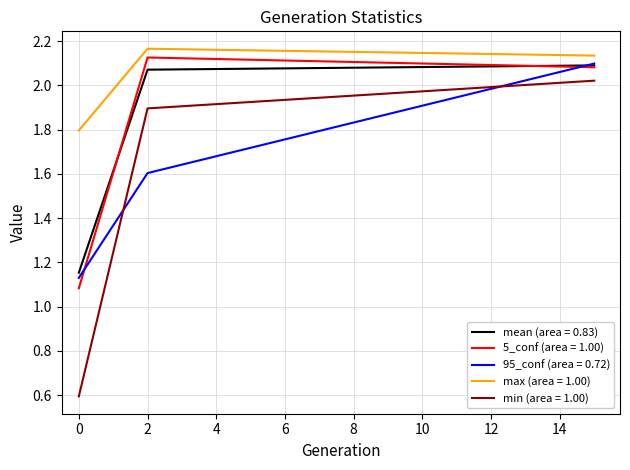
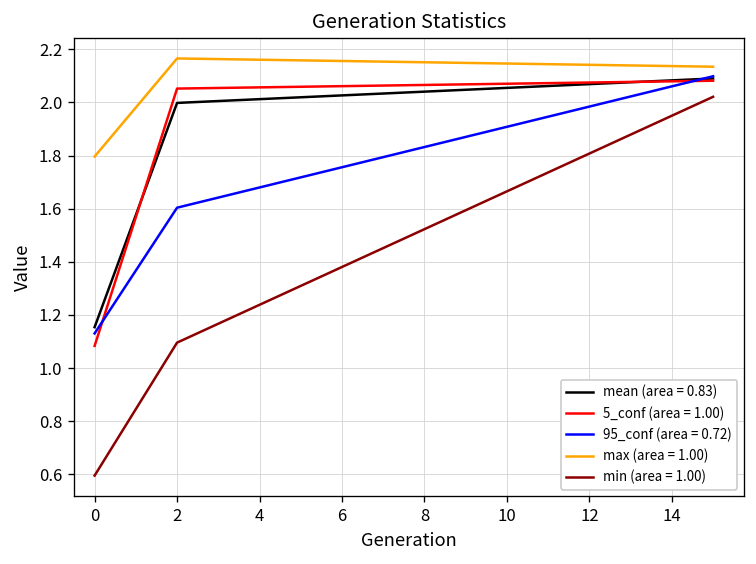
  {
    "mean (area = 0.83)": {
      "0": 1.15,
-     "2": 2.07
+     "2": 2.00
    },
    "5_conf (area = 1.00)": {
      "0": 1.08,
-     "2": 2.13
+     "2": 2.05
    },
    "95_conf (area = 0.72)": {
      "0": 1.13,
      "2": 1.60
    },
    "max (area = 1.00)": {
      "0": 1.80,
      "2": 2.17
    },
    "min (area = 1.00)": {
      "0": 0.60,
-     "2": 1.90
+     "2": 1.10
    }
  }
